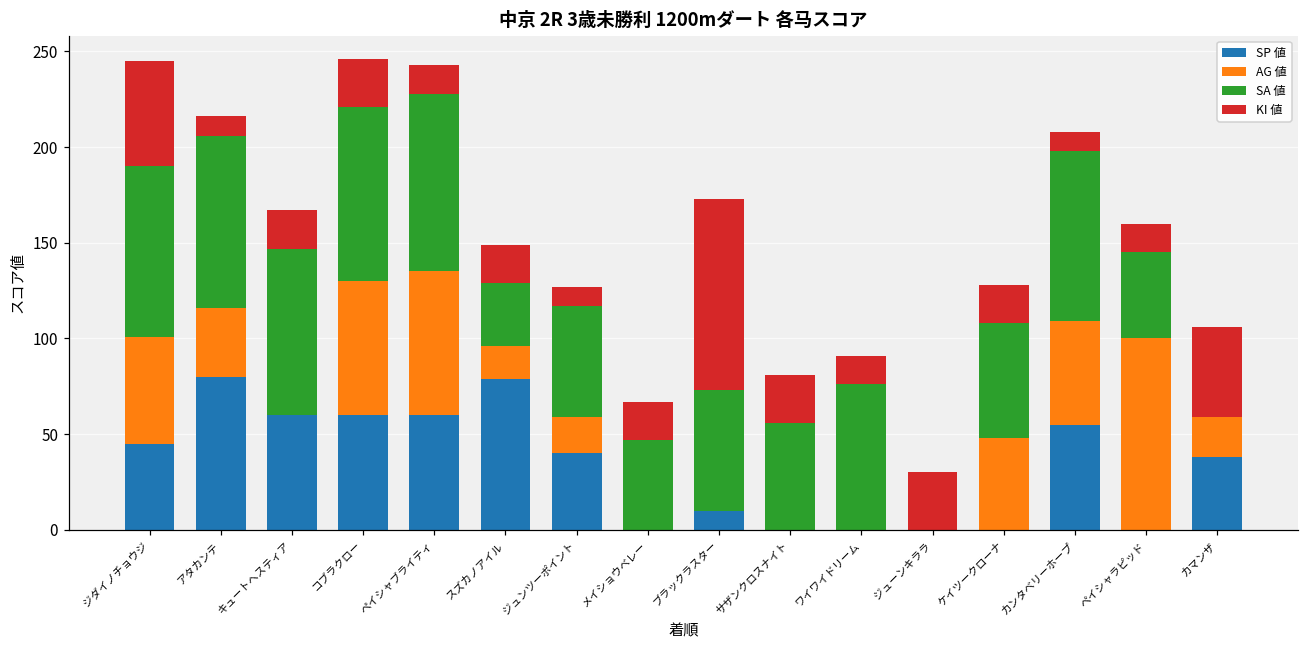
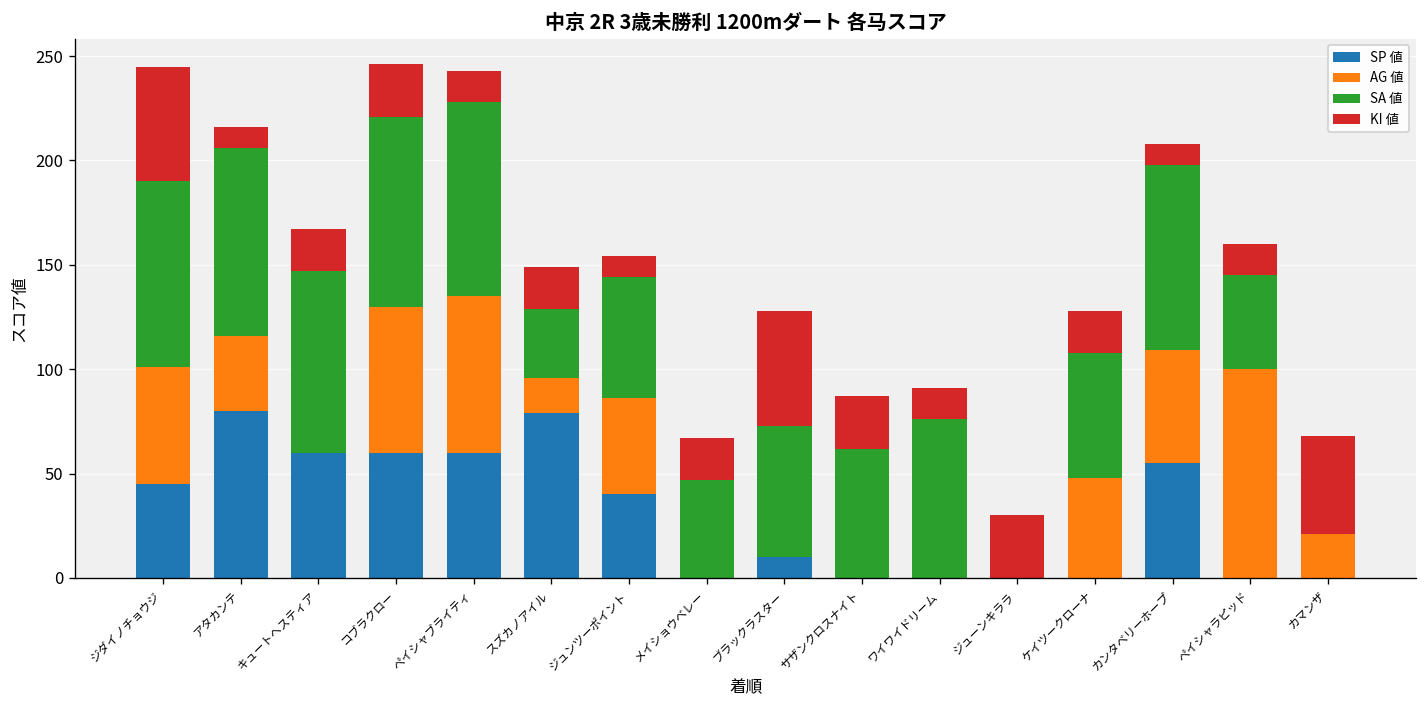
  {
    "SP 値": {
      "ジダイノチョウジ": 45,
      "アタカンテ": 80,
      "キュートヘスティア": 60,
      "コブラクロー": 60,
      "ペイシャブライティ": 60,
      "スズカノアイル": 79,
      "ジュンツーポイント": 40,
      "メイショウベレー": 0,
      "ブラックラスター": 10,
      "サザンクロスナイト": 0,
      "ワイワイドリーム": 0,
      "ジューンキララ": 0,
      "ケイツークローナ": 0,
      "カンタベリーホープ": 55,
      "ペイシャラピッド": 0,
-     "カマンザ": 38
+     "カマンザ": 0
    },
    "AG 値": {
      "ジダイノチョウジ": 56,
      "アタカンテ": 36,
      "キュートヘスティア": 0,
      "コブラクロー": 70,
      "ペイシャブライティ": 75,
      "スズカノアイル": 17,
-     "ジュンツーポイント": 19,
+     "ジュンツーポイント": 46,
      "メイショウベレー": 0,
      "ブラックラスター": 0,
      "サザンクロスナイト": 0,
      "ワイワイドリーム": 0,
      "ジューンキララ": 0,
      "ケイツークローナ": 48,
      "カンタベリーホープ": 54,
      "ペイシャラピッド": 100,
      "カマンザ": 21
    },
    "SA 値": {
      "ジダイノチョウジ": 89,
      "アタカンテ": 90,
      "キュートヘスティア": 87,
      "コブラクロー": 91,
      "ペイシャブライティ": 93,
      "スズカノアイル": 33,
      "ジュンツーポイント": 58,
      "メイショウベレー": 47,
      "ブラックラスター": 63,
-     "サザンクロスナイト": 56,
+     "サザンクロスナイト": 62,
      "ワイワイドリーム": 76,
      "ジューンキララ": 0,
      "ケイツークローナ": 60,
      "カンタベリーホープ": 89,
      "ペイシャラピッド": 45,
      "カマンザ": 0
    },
    "KI 値": {
      "ジダイノチョウジ": 55,
      "アタカンテ": 10,
      "キュートヘスティア": 20,
      "コブラクロー": 25,
      "ペイシャブライティ": 15,
      "スズカノアイル": 20,
      "ジュンツーポイント": 10,
      "メイショウベレー": 20,
-     "ブラックラスター": 100,
+     "ブラックラスター": 55,
      "サザンクロスナイト": 25,
      "ワイワイドリーム": 15,
      "ジューンキララ": 30,
      "ケイツークローナ": 20,
      "カンタベリーホープ": 10,
      "ペイシャラピッド": 15,
      "カマンザ": 47
    }
  }
